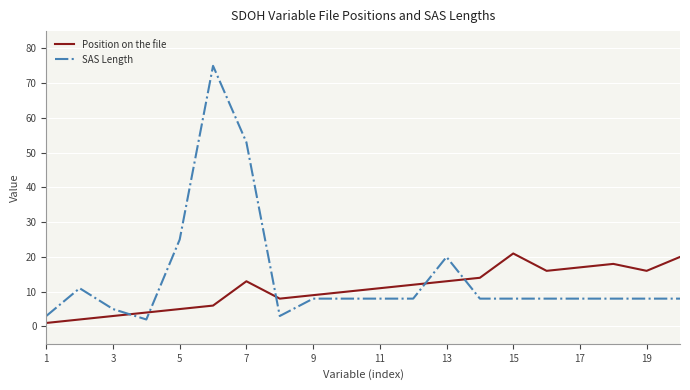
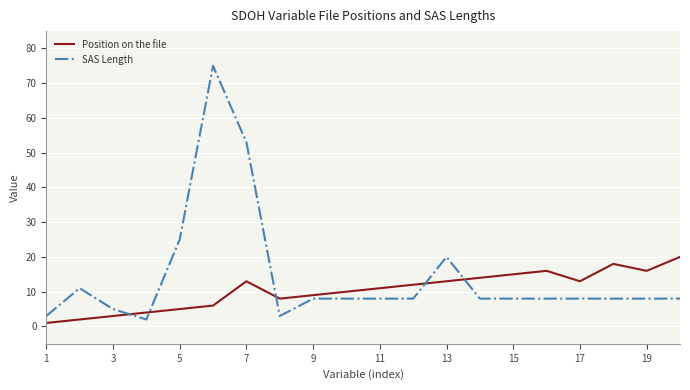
  {
    "Position on the file": {
      "1": 1,
      "3": 3,
      "5": 5,
      "7": 13,
      "9": 9,
      "11": 11,
      "13": 13,
-     "15": 21,
-     "17": 17,
+     "15": 15,
+     "17": 13,
      "19": 16
    },
    "SAS Length": {
      "1": 3,
      "3": 5,
      "5": 25,
      "7": 53,
      "9": 8,
      "11": 8,
      "13": 20,
      "15": 8,
      "17": 8,
      "19": 8
    }
  }
